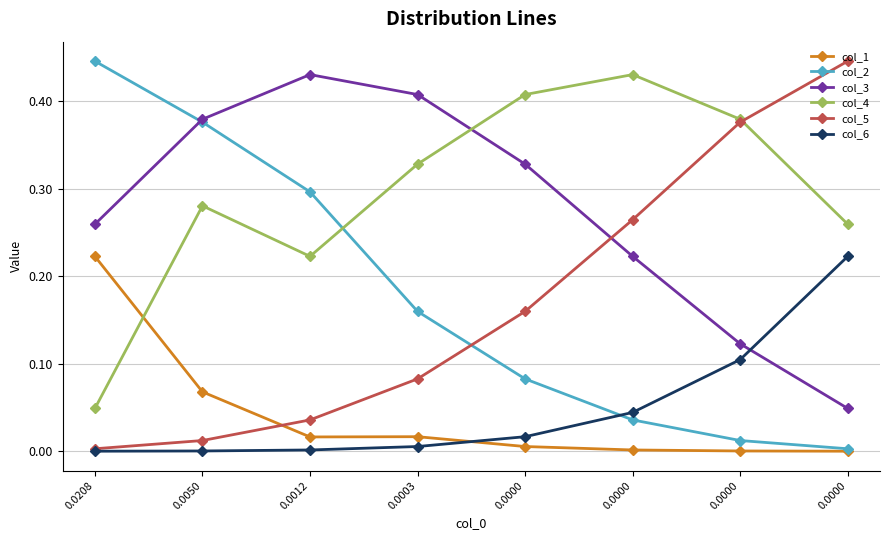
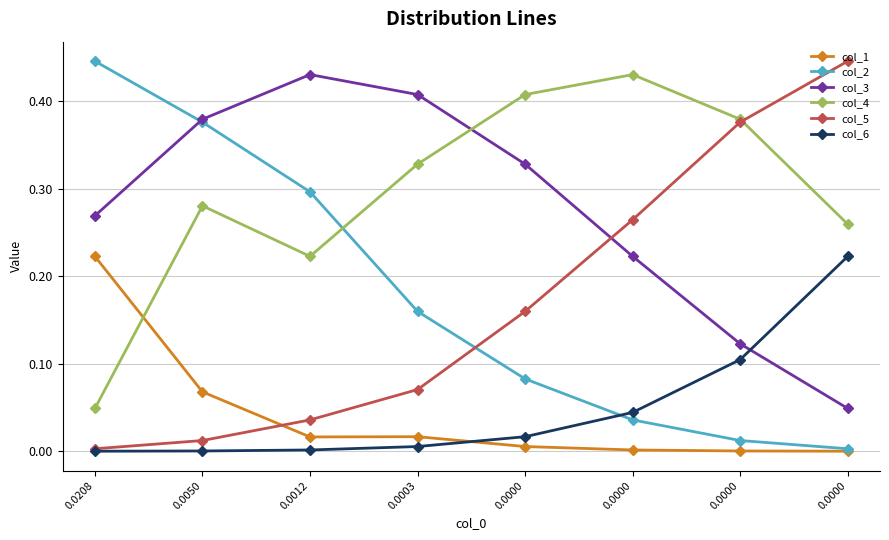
  {
    "col_1": {
      "0.0208": 0.22,
      "0.0050": 0.07,
      "0.0012": 0.02,
      "0.0003": 0.02
    },
    "col_2": {
      "0.0208": 0.45,
      "0.0050": 0.38,
      "0.0012": 0.30,
      "0.0003": 0.16
    },
    "col_3": {
-     "0.0208": 0.26,
+     "0.0208": 0.27,
      "0.0050": 0.38,
      "0.0012": 0.43,
      "0.0003": 0.41
    },
    "col_4": {
      "0.0208": 0.05,
      "0.0050": 0.28,
      "0.0012": 0.22,
      "0.0003": 0.33
    },
    "col_5": {
      "0.0050": 0.01,
      "0.0012": 0.04,
-     "0.0003": 0.08
+     "0.0003": 0.07
    },
    "col_6": {
      "0.0050": 0.00,
      "0.0012": 0.00,
      "0.0003": 0.01
    }
  }
